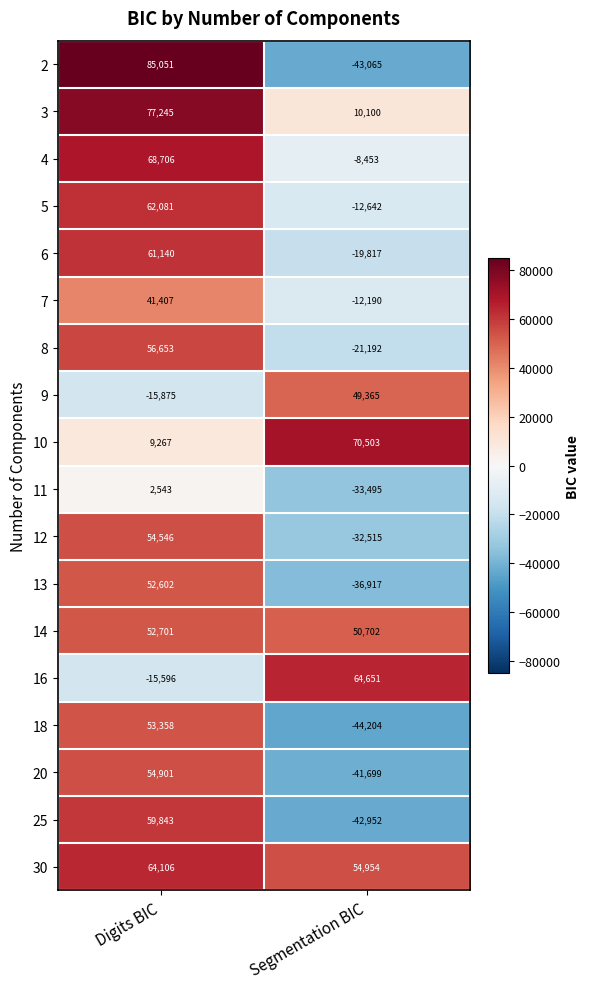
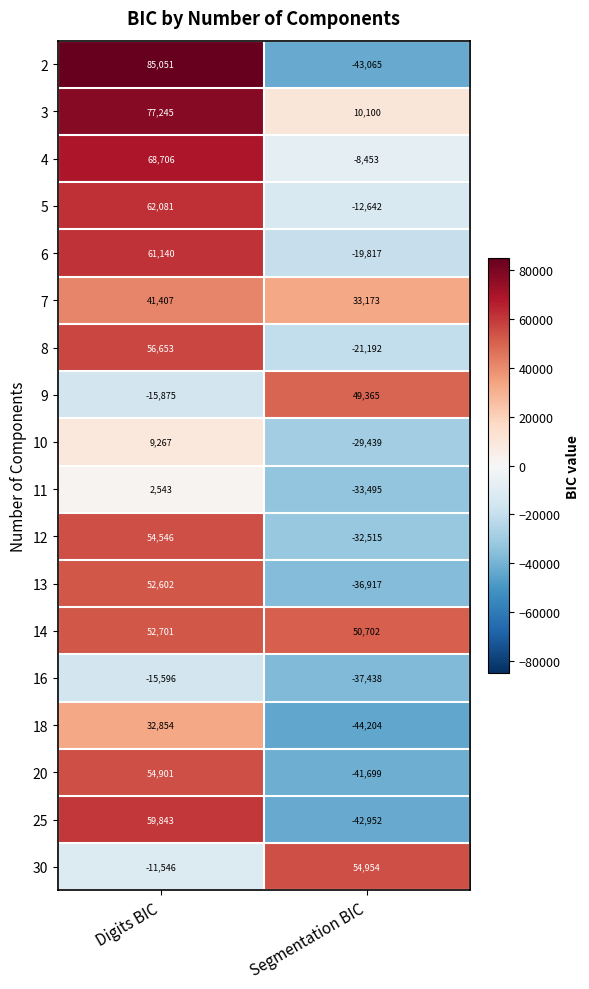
  {
    "2": {
      "Digits BIC": "85,051",
      "Segmentation BIC": "-43,065"
    },
    "3": {
      "Digits BIC": "77,245",
      "Segmentation BIC": "10,100"
    },
    "4": {
      "Digits BIC": "68,706",
      "Segmentation BIC": "-8,453"
    },
    "5": {
      "Digits BIC": "62,081",
      "Segmentation BIC": "-12,642"
    },
    "6": {
      "Digits BIC": "61,140",
      "Segmentation BIC": "-19,817"
    },
    "7": {
      "Digits BIC": "41,407",
-     "Segmentation BIC": "-12,190"
+     "Segmentation BIC": "33,173"
    },
    "8": {
      "Digits BIC": "56,653",
      "Segmentation BIC": "-21,192"
    },
    "9": {
      "Digits BIC": "-15,875",
      "Segmentation BIC": "49,365"
    },
    "10": {
      "Digits BIC": "9,267",
-     "Segmentation BIC": "70,503"
+     "Segmentation BIC": "-29,439"
    },
    "11": {
      "Digits BIC": "2,543",
      "Segmentation BIC": "-33,495"
    },
    "12": {
      "Digits BIC": "54,546",
      "Segmentation BIC": "-32,515"
    },
    "13": {
      "Digits BIC": "52,602",
      "Segmentation BIC": "-36,917"
    },
    "14": {
      "Digits BIC": "52,701",
      "Segmentation BIC": "50,702"
    },
    "16": {
      "Digits BIC": "-15,596",
-     "Segmentation BIC": "64,651"
+     "Segmentation BIC": "-37,438"
    },
    "18": {
-     "Digits BIC": "53,358",
+     "Digits BIC": "32,854",
      "Segmentation BIC": "-44,204"
    },
    "20": {
      "Digits BIC": "54,901",
      "Segmentation BIC": "-41,699"
    },
    "25": {
      "Digits BIC": "59,843",
      "Segmentation BIC": "-42,952"
    },
    "30": {
-     "Digits BIC": "64,106",
+     "Digits BIC": "-11,546",
      "Segmentation BIC": "54,954"
    }
  }
